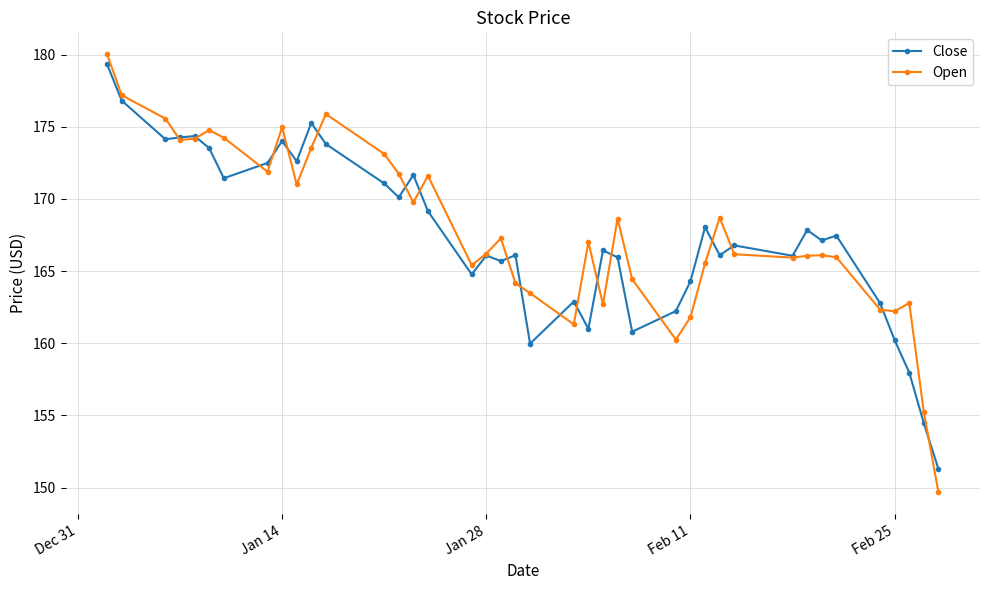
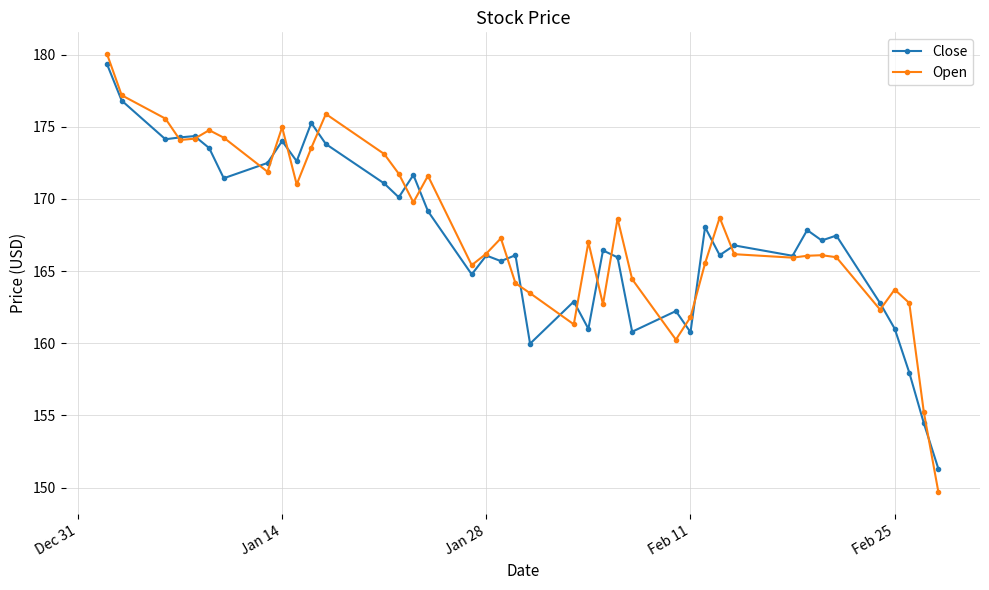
  {
    "Close": {
      "Jan 14": 174.0,
-     "Feb 11": 164.3,
-     "Feb 25": 160.2
+     "Feb 11": 160.8,
+     "Feb 25": 161.0
    },
    "Open": {
      "Jan 14": 175.0,
      "Feb 11": 161.8,
-     "Feb 25": 162.2
+     "Feb 25": 163.7
    }
  }
